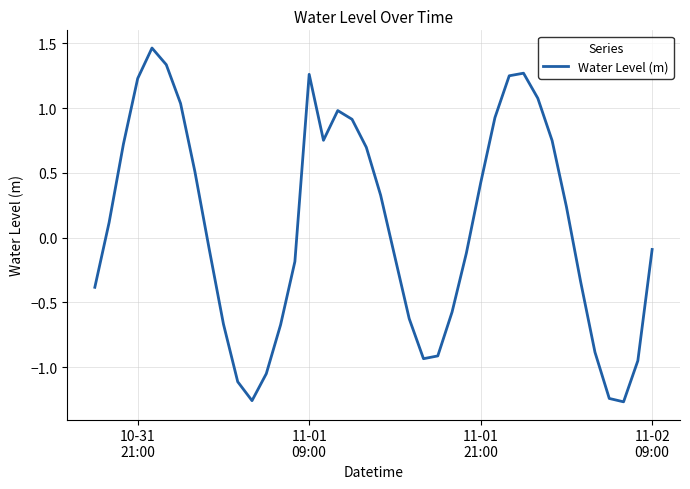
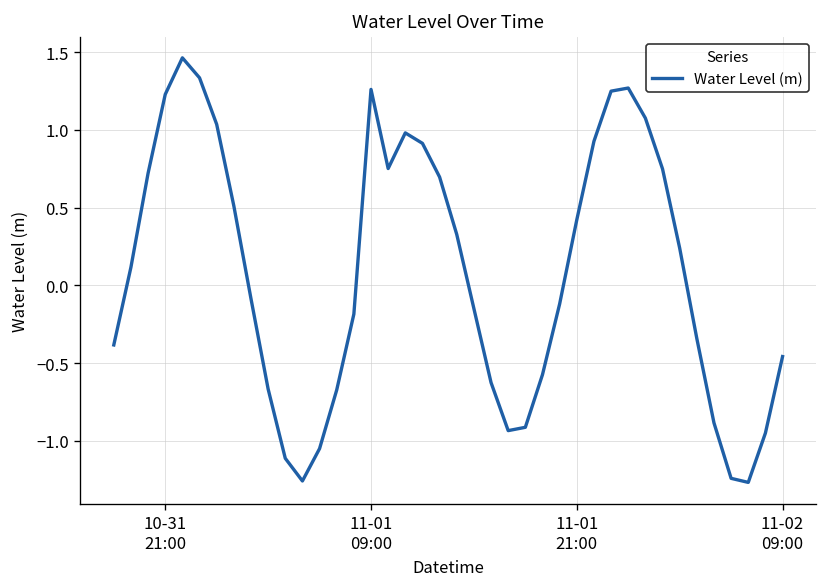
  {
    "10-31 21:00": 1.23,
    "11-01 09:00": 1.26,
    "11-01 21:00": 0.42,
-   "11-02 09:00": -0.09
+   "11-02 09:00": -0.46
  }
